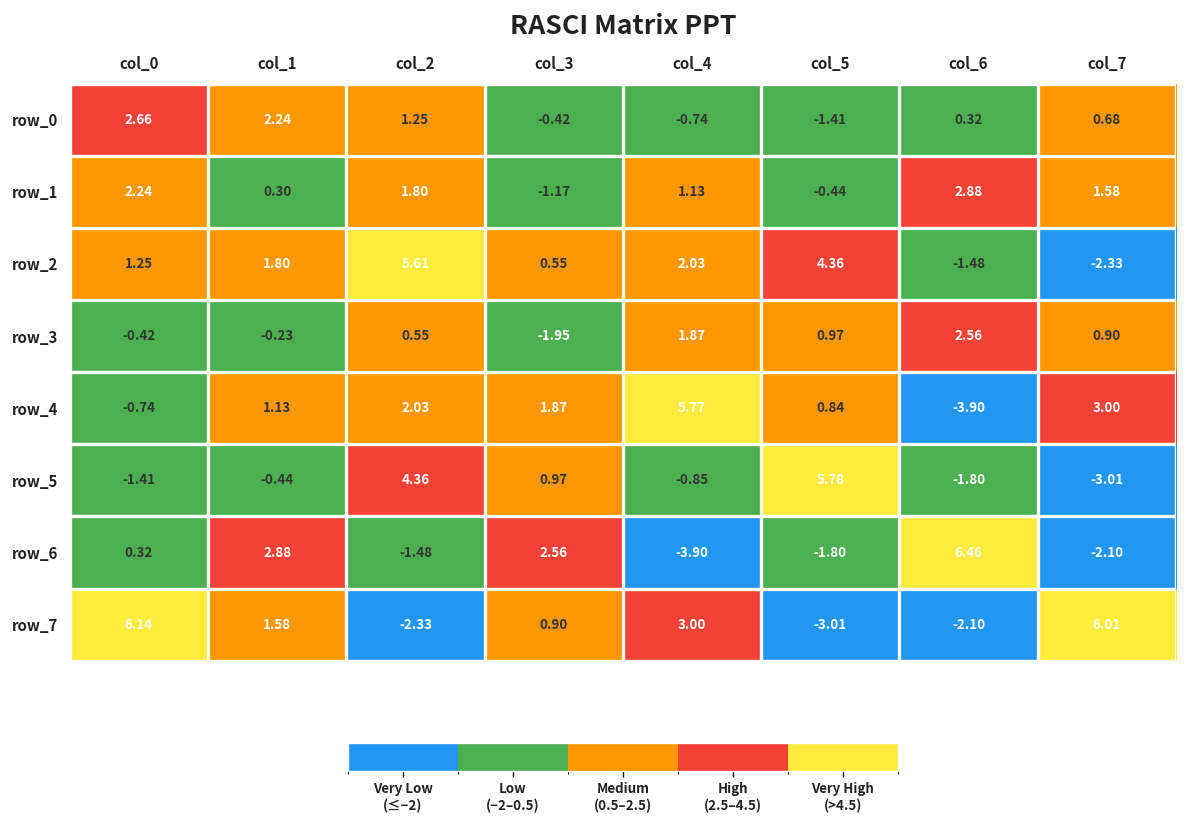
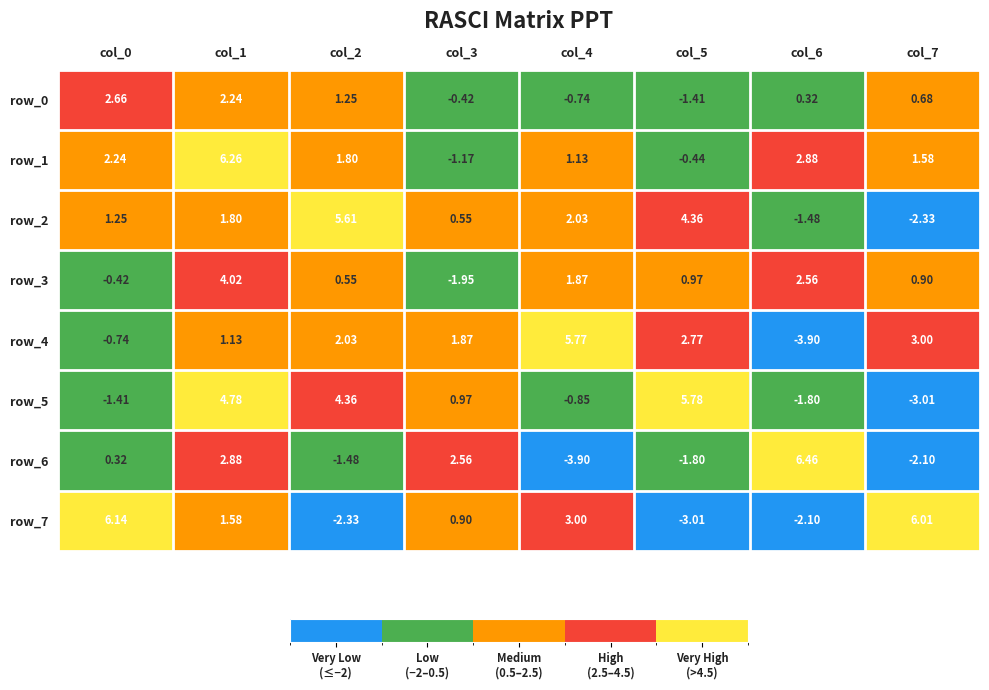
  {
    "row_0": {
      "col_0": 2.66,
      "col_1": 2.24,
      "col_2": 1.25,
      "col_3": -0.42,
      "col_4": -0.74,
      "col_5": -1.41,
      "col_6": 0.32,
      "col_7": 0.68
    },
    "row_1": {
      "col_0": 2.24,
-     "col_1": 0.30,
+     "col_1": 6.26,
      "col_2": 1.80,
      "col_3": -1.17,
      "col_4": 1.13,
      "col_5": -0.44,
      "col_6": 2.88,
      "col_7": 1.58
    },
    "row_2": {
      "col_0": 1.25,
      "col_1": 1.80,
      "col_2": 5.61,
      "col_3": 0.55,
      "col_4": 2.03,
      "col_5": 4.36,
      "col_6": -1.48,
      "col_7": -2.33
    },
    "row_3": {
      "col_0": -0.42,
-     "col_1": -0.23,
+     "col_1": 4.02,
      "col_2": 0.55,
      "col_3": -1.95,
      "col_4": 1.87,
      "col_5": 0.97,
      "col_6": 2.56,
      "col_7": 0.90
    },
    "row_4": {
      "col_0": -0.74,
      "col_1": 1.13,
      "col_2": 2.03,
      "col_3": 1.87,
      "col_4": 5.77,
-     "col_5": 0.84,
+     "col_5": 2.77,
      "col_6": -3.90,
      "col_7": 3.00
    },
    "row_5": {
      "col_0": -1.41,
-     "col_1": -0.44,
+     "col_1": 4.78,
      "col_2": 4.36,
      "col_3": 0.97,
      "col_4": -0.85,
      "col_5": 5.78,
      "col_6": -1.80,
      "col_7": -3.01
    },
    "row_6": {
      "col_0": 0.32,
      "col_1": 2.88,
      "col_2": -1.48,
      "col_3": 2.56,
      "col_4": -3.90,
      "col_5": -1.80,
      "col_6": 6.46,
      "col_7": -2.10
    },
    "row_7": {
      "col_0": 6.14,
      "col_1": 1.58,
      "col_2": -2.33,
      "col_3": 0.90,
      "col_4": 3.00,
      "col_5": -3.01,
      "col_6": -2.10,
      "col_7": 6.01
    }
  }
